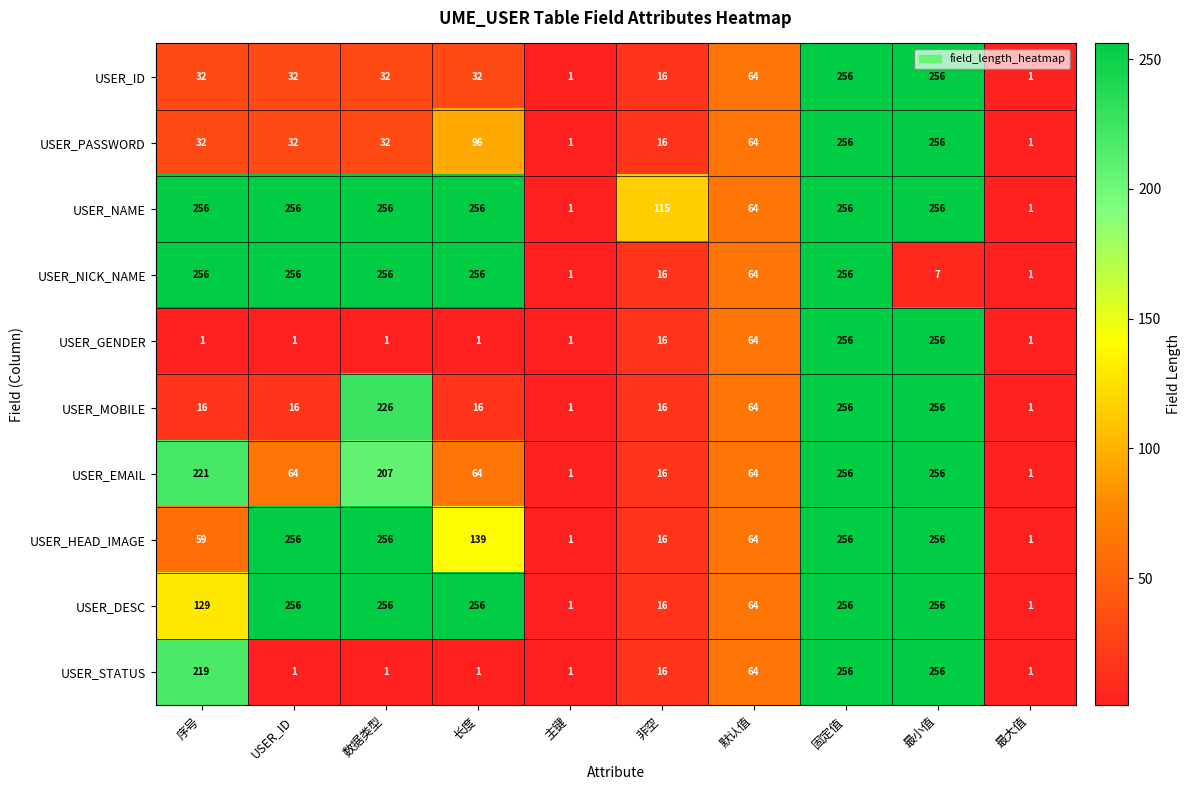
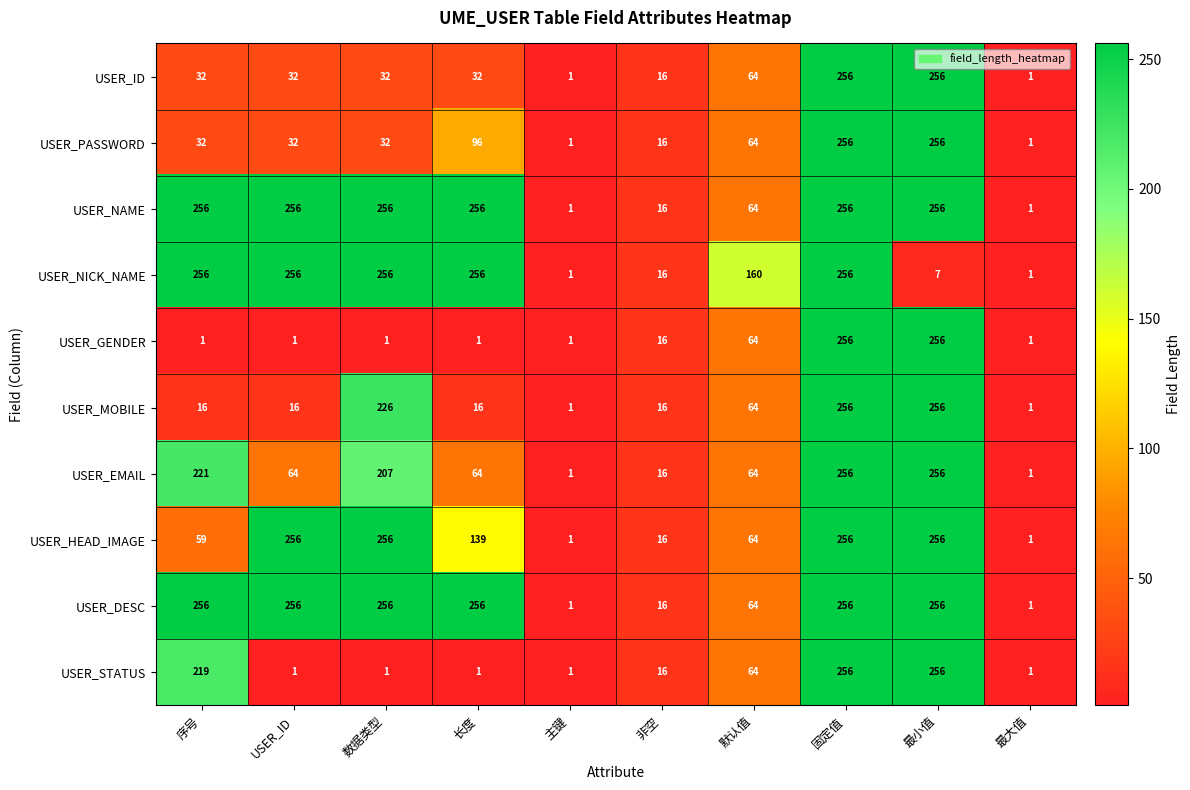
  {
    "USER_ID": {
      "序号": 32,
      "USER_ID": 32,
      "数据类型": 32,
      "长度": 32,
      "主键": 1,
      "非空": 16,
      "默认值": 64,
      "固定值": 256,
      "最小值": 256,
      "最大值": 1
    },
    "USER_PASSWORD": {
      "序号": 32,
      "USER_ID": 32,
      "数据类型": 32,
      "长度": 96,
      "主键": 1,
      "非空": 16,
      "默认值": 64,
      "固定值": 256,
      "最小值": 256,
      "最大值": 1
    },
    "USER_NAME": {
      "序号": 256,
      "USER_ID": 256,
      "数据类型": 256,
      "长度": 256,
      "主键": 1,
-     "非空": 115,
+     "非空": 16,
      "默认值": 64,
      "固定值": 256,
      "最小值": 256,
      "最大值": 1
    },
    "USER_NICK_NAME": {
      "序号": 256,
      "USER_ID": 256,
      "数据类型": 256,
      "长度": 256,
      "主键": 1,
      "非空": 16,
-     "默认值": 64,
+     "默认值": 160,
      "固定值": 256,
      "最小值": 7,
      "最大值": 1
    },
    "USER_GENDER": {
      "序号": 1,
      "USER_ID": 1,
      "数据类型": 1,
      "长度": 1,
      "主键": 1,
      "非空": 16,
      "默认值": 64,
      "固定值": 256,
      "最小值": 256,
      "最大值": 1
    },
    "USER_MOBILE": {
      "序号": 16,
      "USER_ID": 16,
      "数据类型": 226,
      "长度": 16,
      "主键": 1,
      "非空": 16,
      "默认值": 64,
      "固定值": 256,
      "最小值": 256,
      "最大值": 1
    },
    "USER_EMAIL": {
      "序号": 221,
      "USER_ID": 64,
      "数据类型": 207,
      "长度": 64,
      "主键": 1,
      "非空": 16,
      "默认值": 64,
      "固定值": 256,
      "最小值": 256,
      "最大值": 1
    },
    "USER_HEAD_IMAGE": {
      "序号": 59,
      "USER_ID": 256,
      "数据类型": 256,
      "长度": 139,
      "主键": 1,
      "非空": 16,
      "默认值": 64,
      "固定值": 256,
      "最小值": 256,
      "最大值": 1
    },
    "USER_DESC": {
-     "序号": 129,
+     "序号": 256,
      "USER_ID": 256,
      "数据类型": 256,
      "长度": 256,
      "主键": 1,
      "非空": 16,
      "默认值": 64,
      "固定值": 256,
      "最小值": 256,
      "最大值": 1
    },
    "USER_STATUS": {
      "序号": 219,
      "USER_ID": 1,
      "数据类型": 1,
      "长度": 1,
      "主键": 1,
      "非空": 16,
      "默认值": 64,
      "固定值": 256,
      "最小值": 256,
      "最大值": 1
    }
  }
